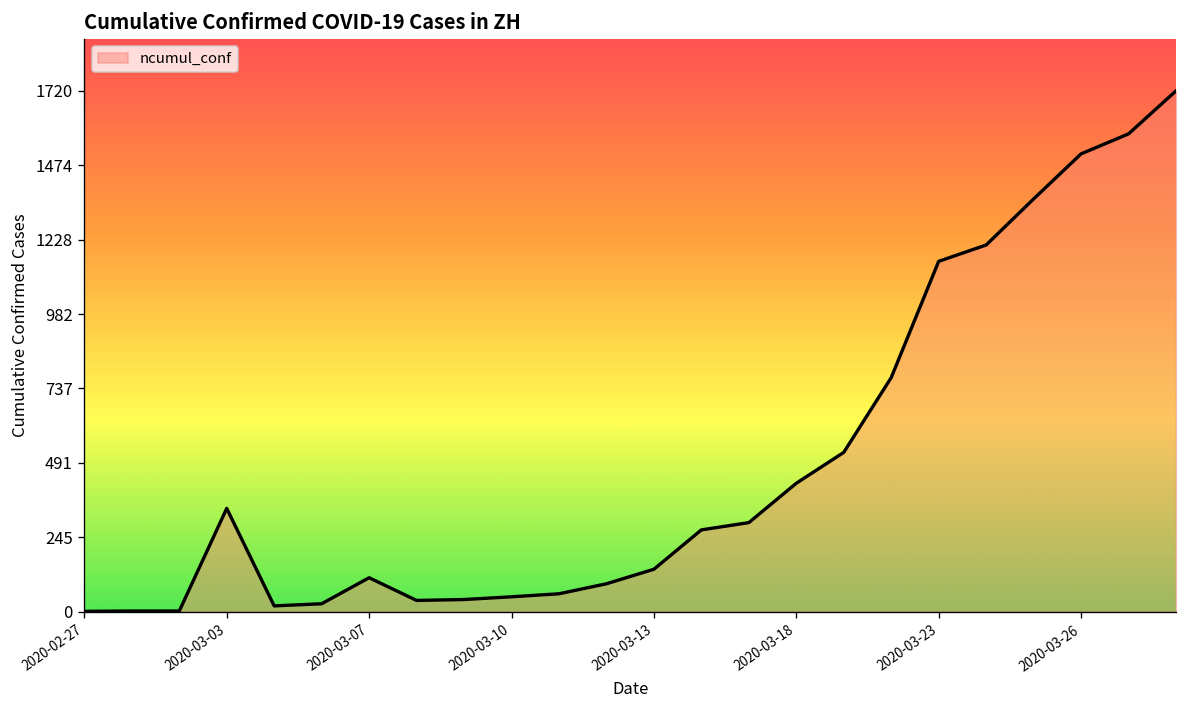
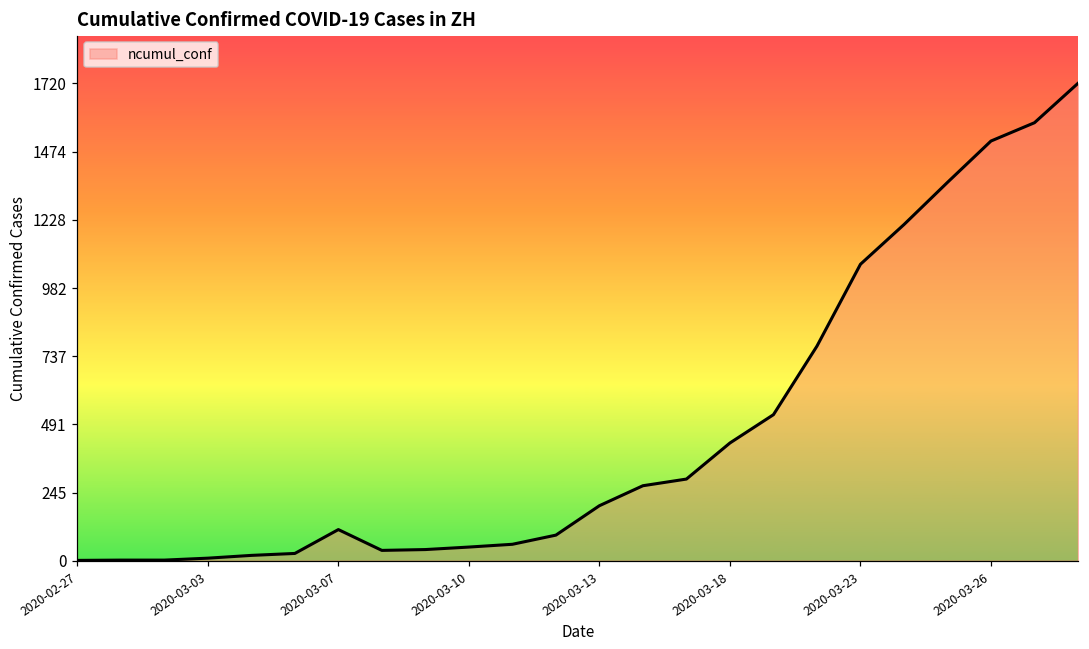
  {
    "2020-02-27": 0,
-   "2020-03-03": 340,
+   "2020-03-03": 10,
    "2020-03-07": 110,
    "2020-03-10": 50,
-   "2020-03-13": 140,
+   "2020-03-13": 200,
    "2020-03-18": 420,
-   "2020-03-23": 1160,
+   "2020-03-23": 1070,
    "2020-03-26": 1510
  }
